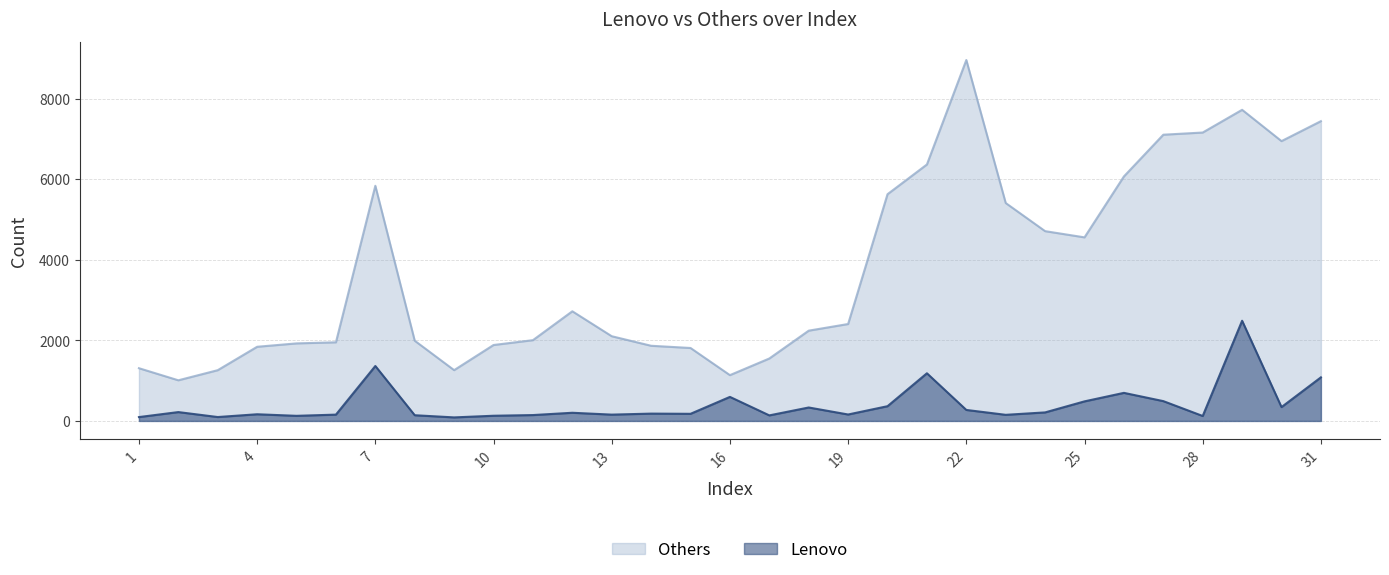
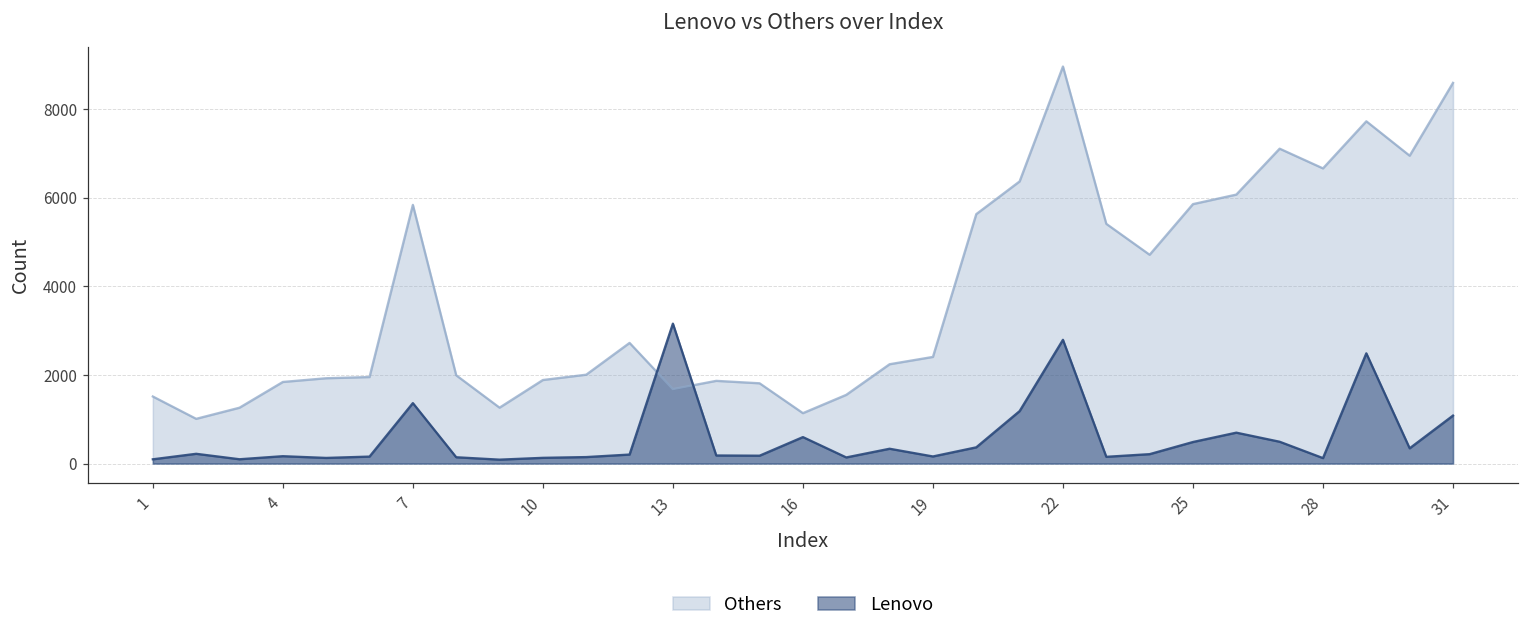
  {
    "Others": {
-     "1": 1300,
+     "1": 1500,
      "4": 1800,
      "7": 5800,
      "10": 1900,
-     "13": 2100,
+     "13": 1700,
      "16": 1100,
      "19": 2400,
      "22": 9000,
-     "25": 4600,
-     "28": 7200,
-     "31": 7400
+     "25": 5900,
+     "28": 6700,
+     "31": 8600
    },
    "Lenovo": {
      "1": 100,
      "4": 200,
      "7": 1400,
      "10": 100,
-     "13": 200,
+     "13": 3200,
      "16": 600,
      "19": 200,
-     "22": 300,
+     "22": 2800,
      "25": 500,
      "28": 100,
      "31": 1100
    }
  }
